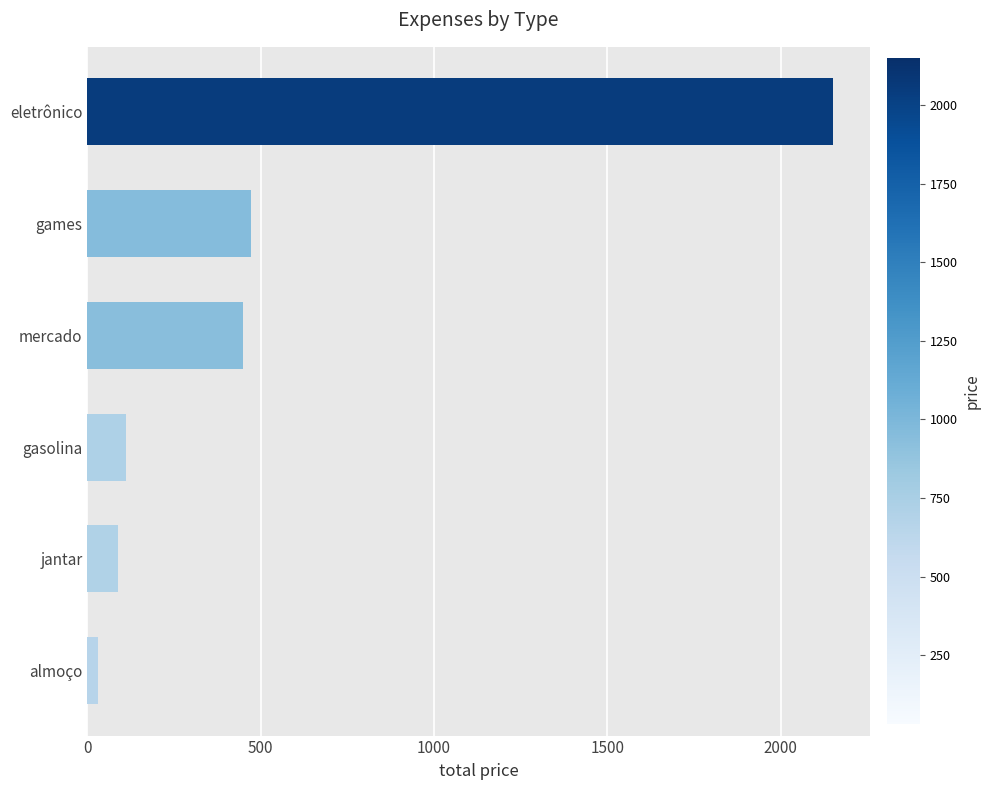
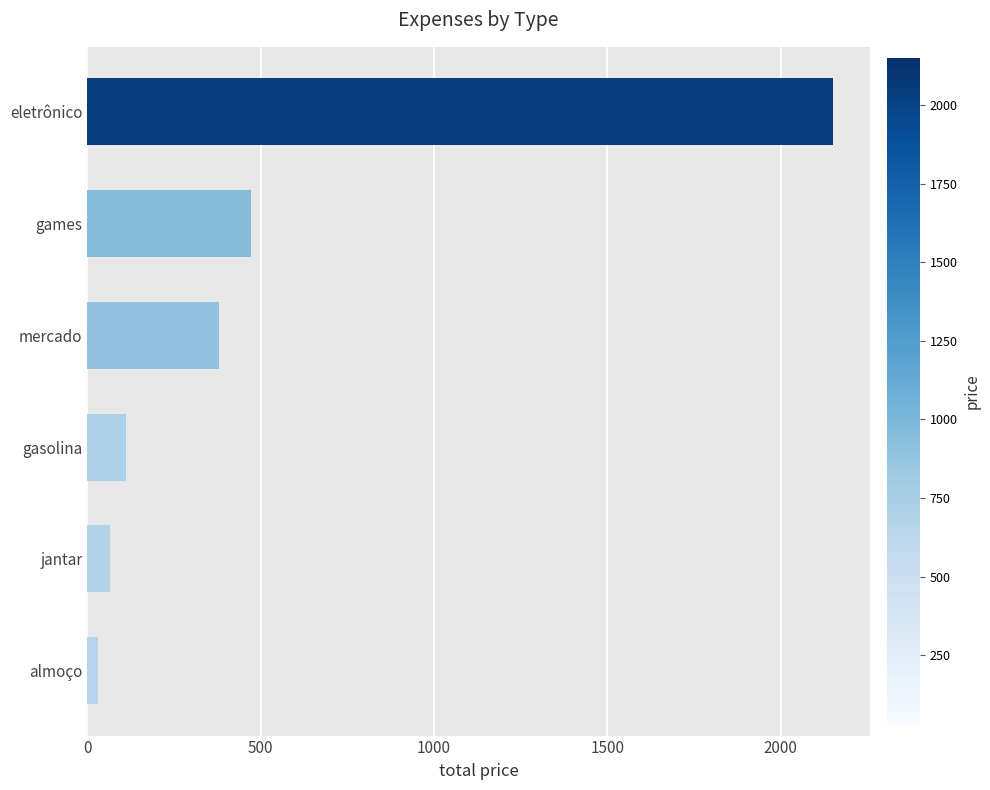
  {
    "eletrônico": 2150,
    "games": 470,
-   "mercado": 450,
+   "mercado": 380,
    "gasolina": 110,
-   "jantar": 90,
+   "jantar": 70,
    "almoço": 30
  }
